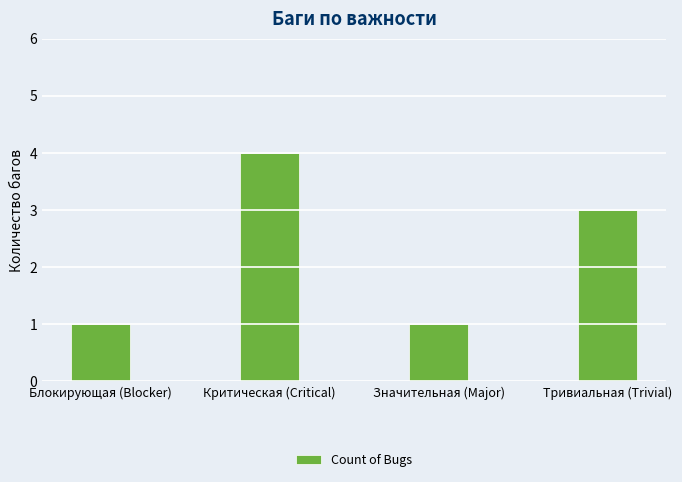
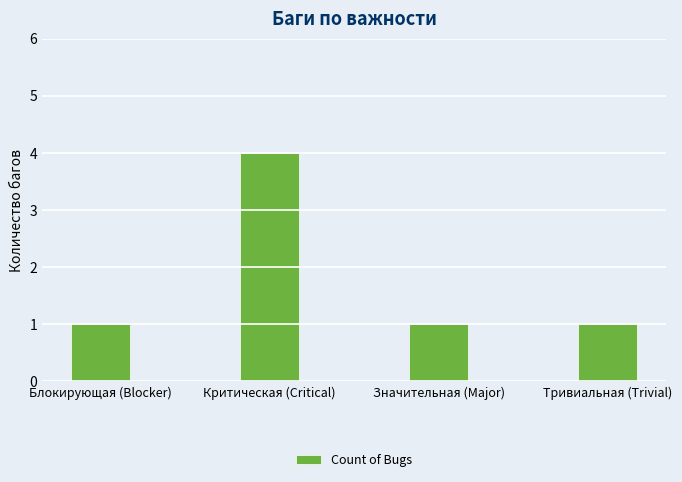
  {
    "Блокирующая (Blocker)": 1,
    "Критическая (Critical)": 4,
    "Значительная (Major)": 1,
-   "Тривиальная (Trivial)": 3
+   "Тривиальная (Trivial)": 1
  }
